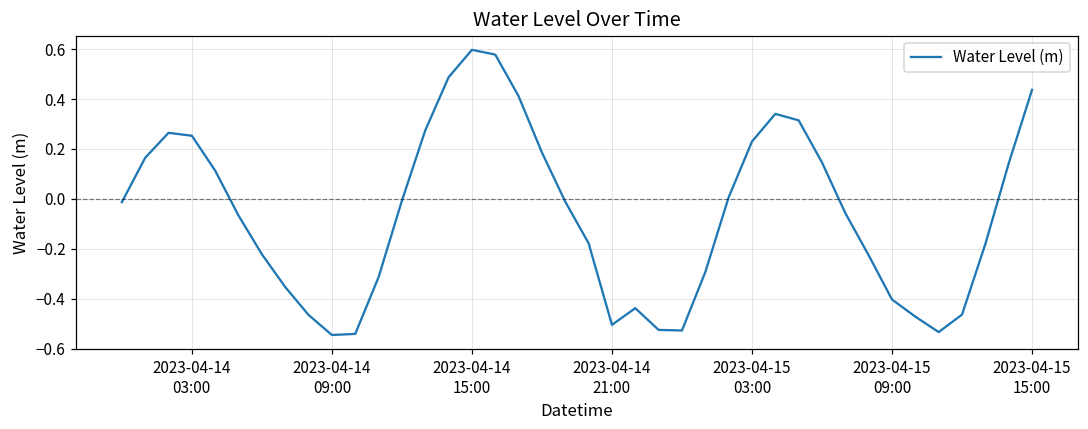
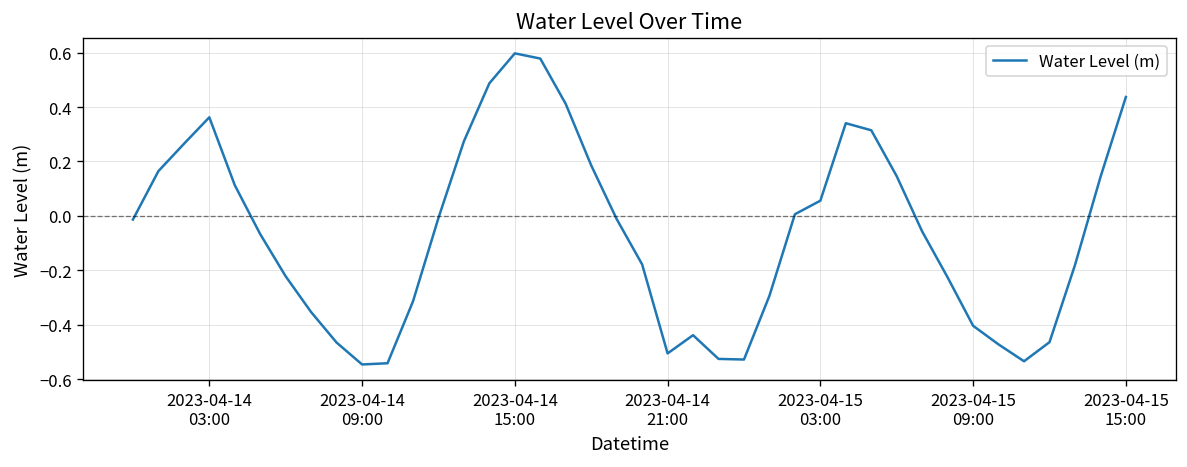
  {
-   "2023-04-14 03:00": 0.25,
+   "2023-04-14 03:00": 0.36,
    "2023-04-14 09:00": -0.55,
    "2023-04-14 15:00": 0.60,
    "2023-04-14 21:00": -0.51,
-   "2023-04-15 03:00": 0.23,
+   "2023-04-15 03:00": 0.06,
    "2023-04-15 09:00": -0.40,
    "2023-04-15 15:00": 0.44
  }
